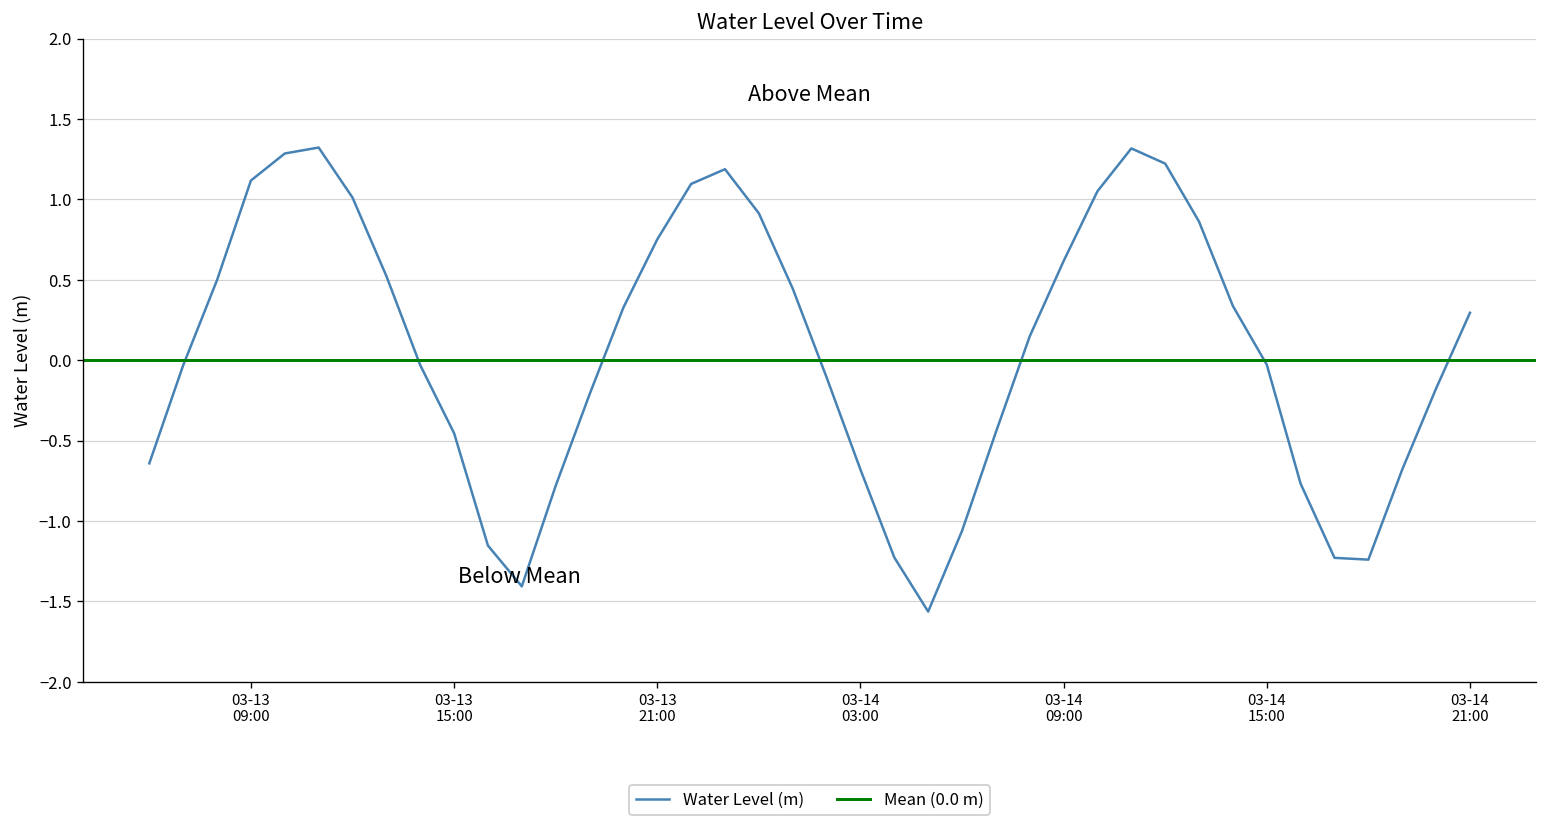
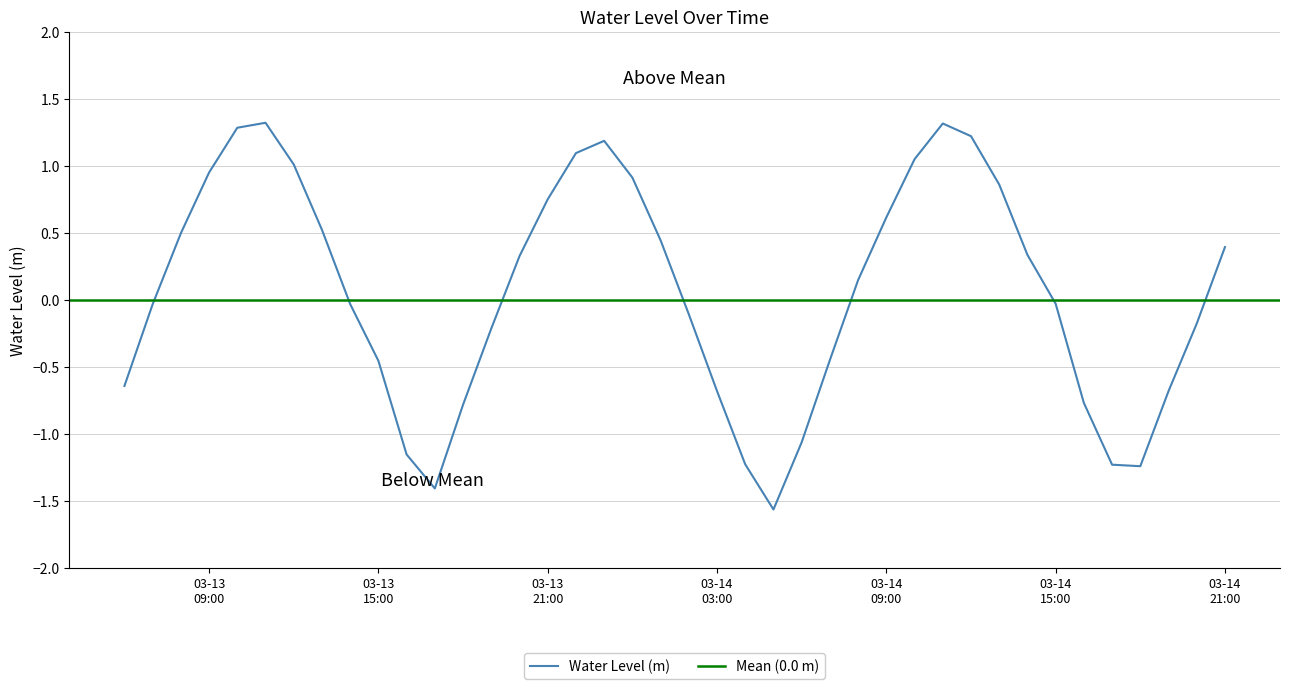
  {
-   "03-13 09:00": 1.12,
+   "03-13 09:00": 0.95,
    "03-13 15:00": -0.45,
    "03-13 21:00": 0.75,
    "03-14 03:00": -0.68,
    "03-14 09:00": 0.62,
    "03-14 15:00": -0.03,
-   "03-14 21:00": 0.29
+   "03-14 21:00": 0.40
  }
